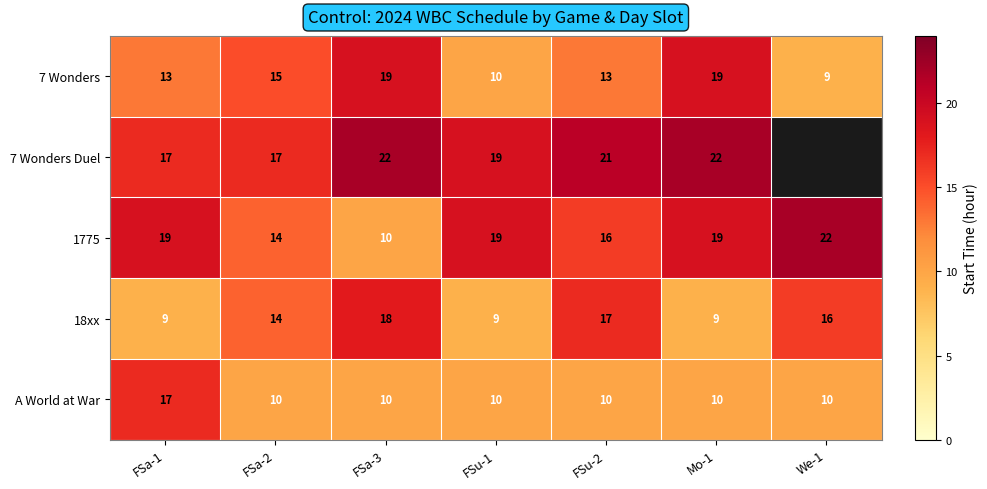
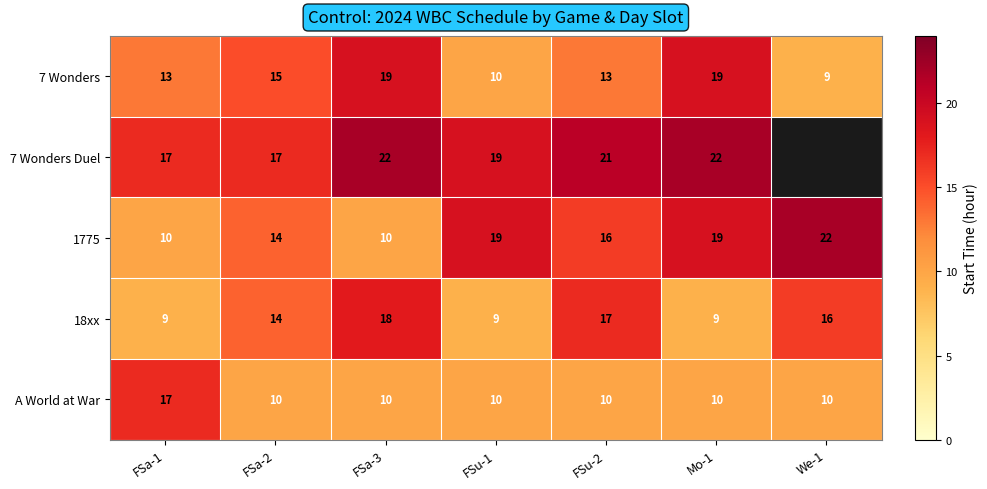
  {
    "7 Wonders": {
      "FSa-1": 13,
      "FSa-2": 15,
      "FSa-3": 19,
      "FSu-1": 10,
      "FSu-2": 13,
      "Mo-1": 19,
      "We-1": 9
    },
    "7 Wonders Duel": {
      "FSa-1": 17,
      "FSa-2": 17,
      "FSa-3": 22,
      "FSu-1": 19,
      "FSu-2": 21,
      "Mo-1": 22
    },
    "1775": {
-     "FSa-1": 19,
+     "FSa-1": 10,
      "FSa-2": 14,
      "FSa-3": 10,
      "FSu-1": 19,
      "FSu-2": 16,
      "Mo-1": 19,
      "We-1": 22
    },
    "18xx": {
      "FSa-1": 9,
      "FSa-2": 14,
      "FSa-3": 18,
      "FSu-1": 9,
      "FSu-2": 17,
      "Mo-1": 9,
      "We-1": 16
    },
    "A World at War": {
      "FSa-1": 17,
      "FSa-2": 10,
      "FSa-3": 10,
      "FSu-1": 10,
      "FSu-2": 10,
      "Mo-1": 10,
      "We-1": 10
    }
  }
